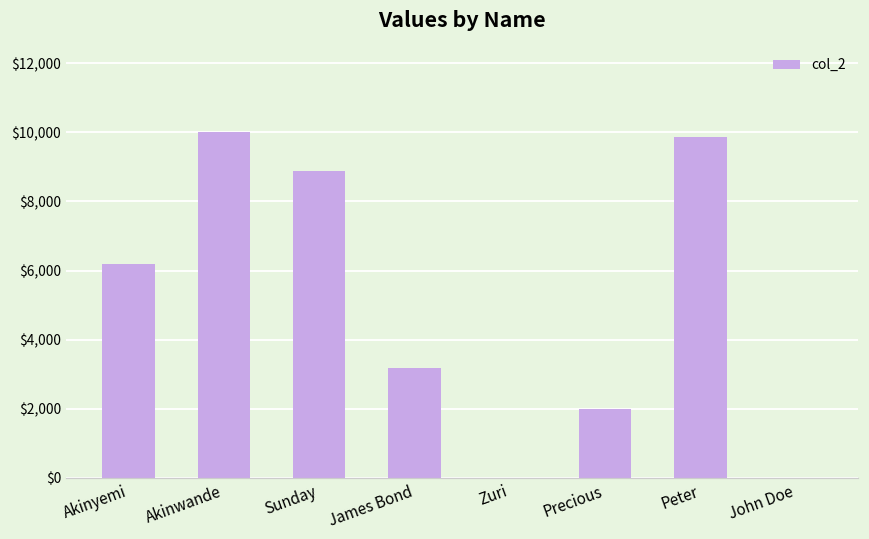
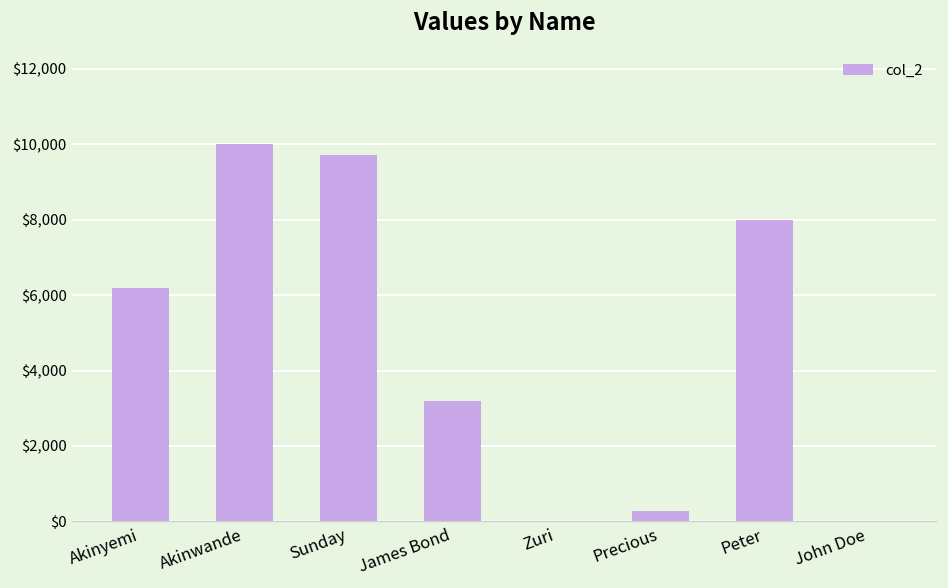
  {
    "Akinyemi": "$6,200",
    "Akinwande": "$10,000",
-   "Sunday": "$8,900",
+   "Sunday": "$9,700",
    "James Bond": "$3,200",
    "Zuri": "$0",
-   "Precious": "$2,000",
-   "Peter": "$9,900",
+   "Precious": "$300",
+   "Peter": "$8,000",
    "John Doe": "$0"
  }
